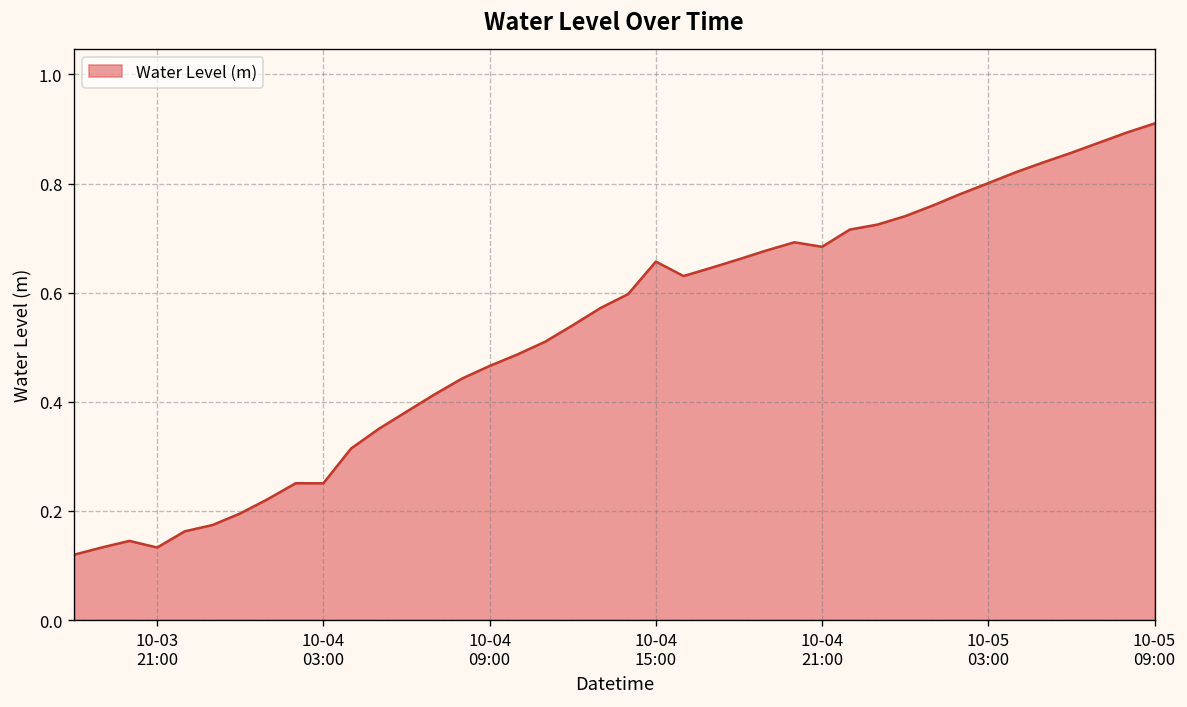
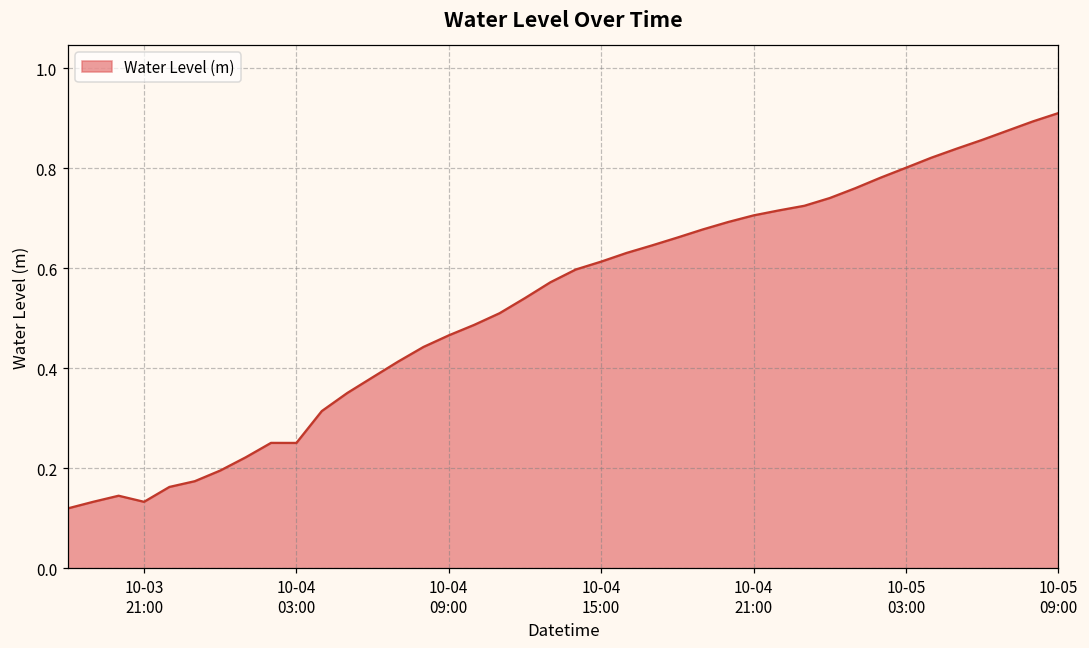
  {
    "10-03 21:00": 0.13,
    "10-04 03:00": 0.25,
    "10-04 09:00": 0.47,
-   "10-04 15:00": 0.66,
-   "10-04 21:00": 0.68,
+   "10-04 15:00": 0.61,
+   "10-04 21:00": 0.71,
    "10-05 03:00": 0.80,
    "10-05 09:00": 0.91
  }
